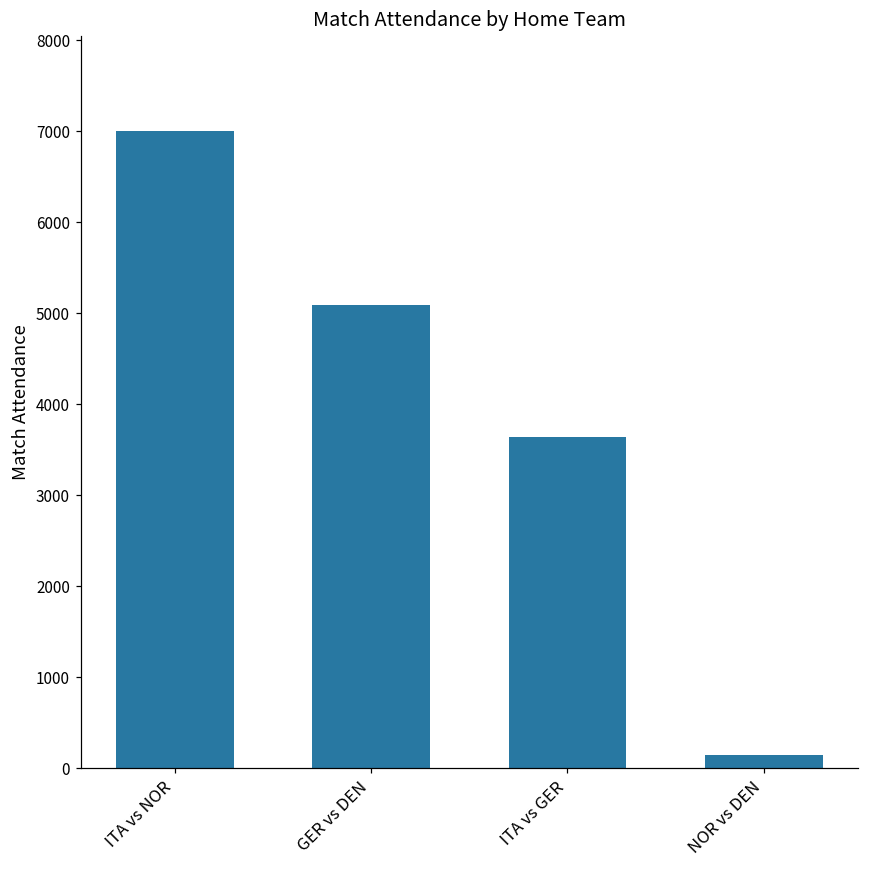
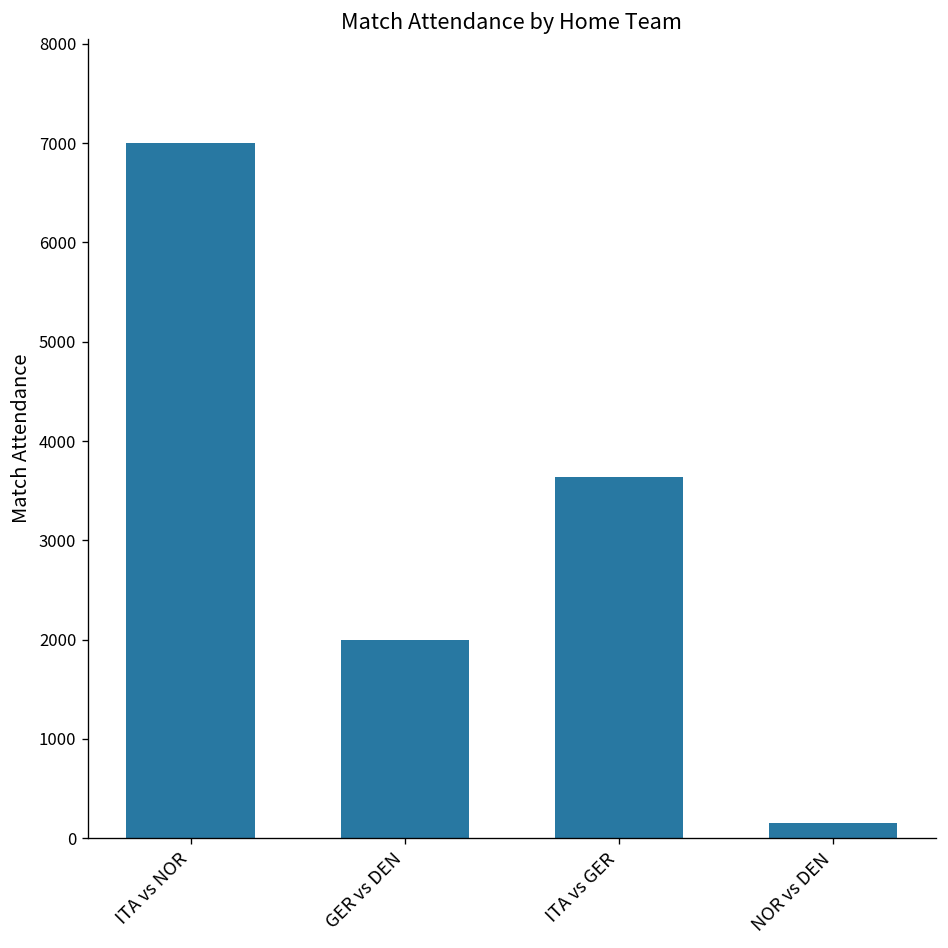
  {
    "ITA vs NOR": 7000,
-   "GER vs DEN": 5100,
+   "GER vs DEN": 2000,
    "ITA vs GER": 3600,
    "NOR vs DEN": 200
  }
